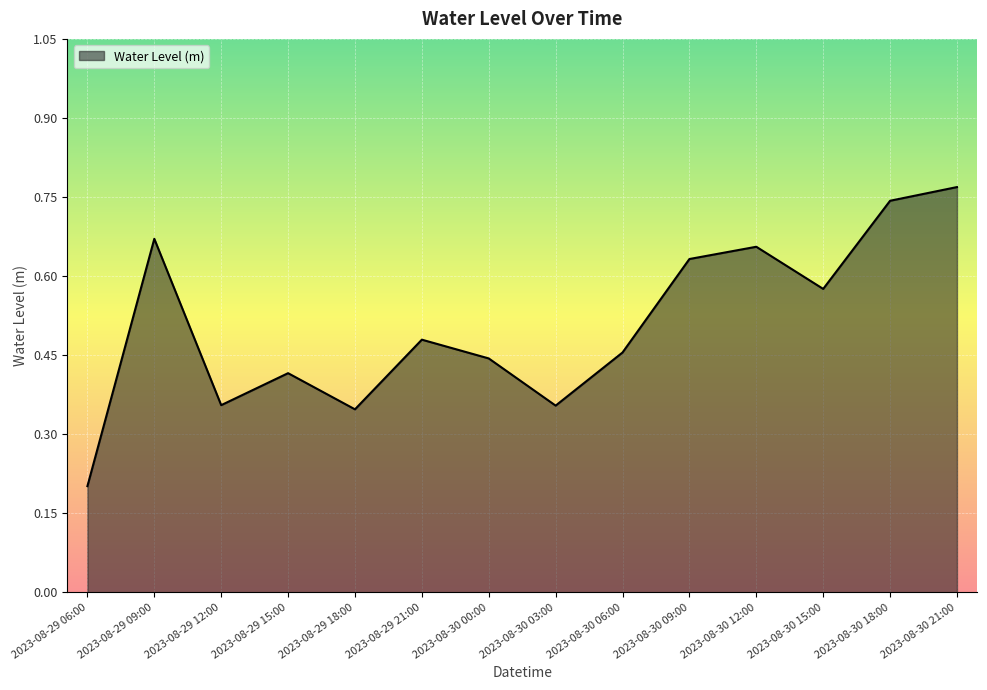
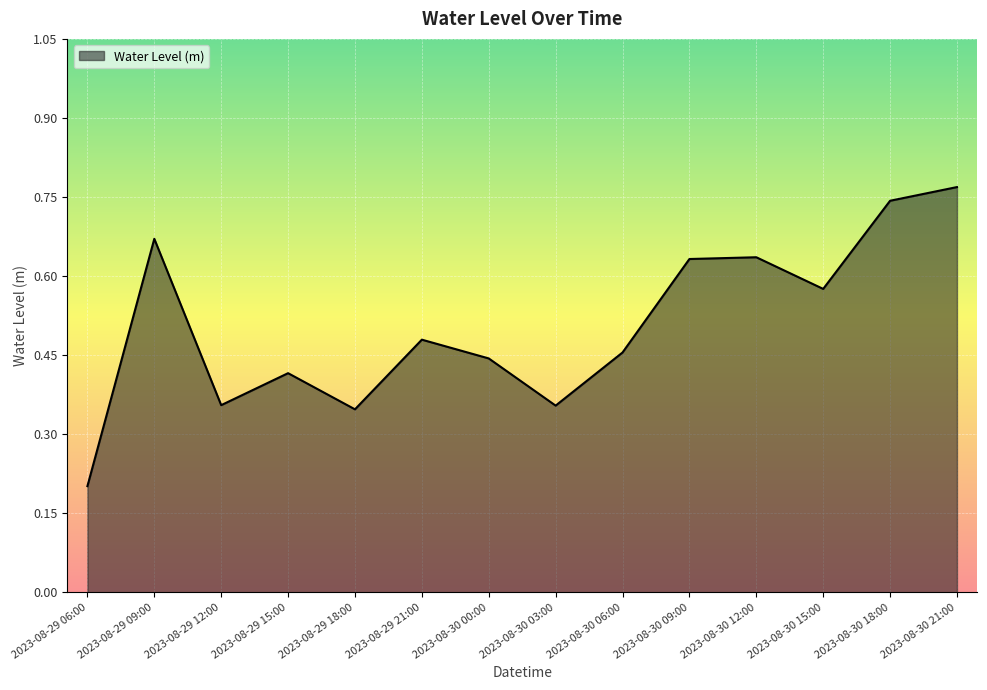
  {
    "2023-08-29 06:00": 0.20,
    "2023-08-29 09:00": 0.67,
    "2023-08-29 12:00": 0.36,
    "2023-08-29 15:00": 0.42,
    "2023-08-29 18:00": 0.35,
    "2023-08-29 21:00": 0.48,
    "2023-08-30 00:00": 0.44,
    "2023-08-30 03:00": 0.35,
    "2023-08-30 06:00": 0.46,
    "2023-08-30 09:00": 0.63,
-   "2023-08-30 12:00": 0.66,
+   "2023-08-30 12:00": 0.64,
    "2023-08-30 15:00": 0.58,
    "2023-08-30 18:00": 0.74,
    "2023-08-30 21:00": 0.77
  }
